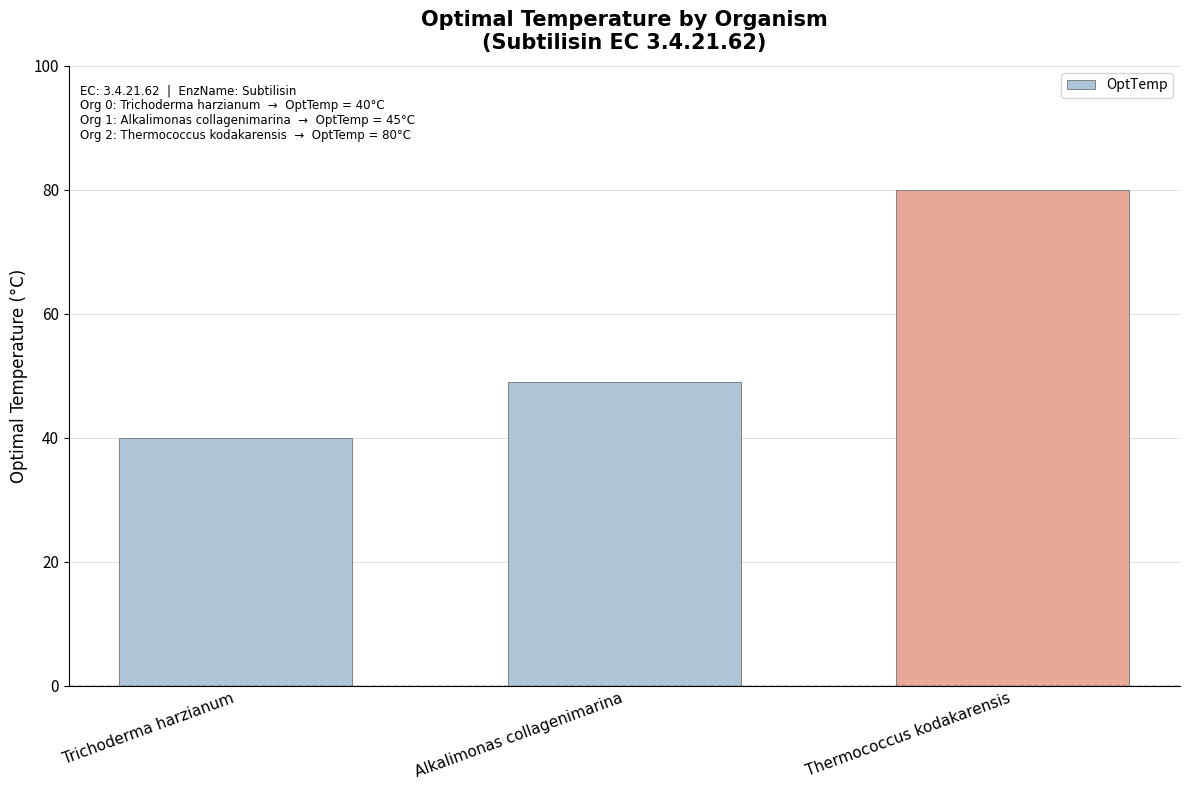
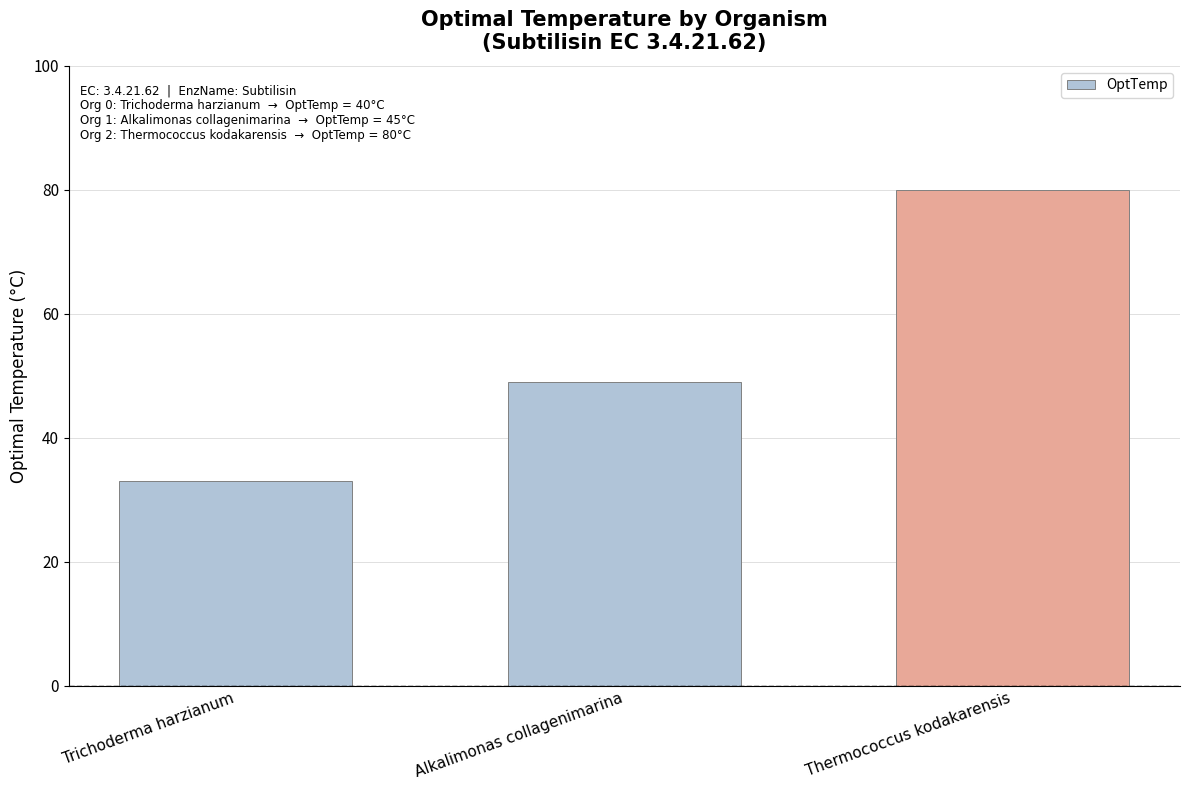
  {
-   "Trichoderma harzianum": 40,
+   "Trichoderma harzianum": 33,
    "Alkalimonas collagenimarina": 49,
    "Thermococcus kodakarensis": 80
  }
